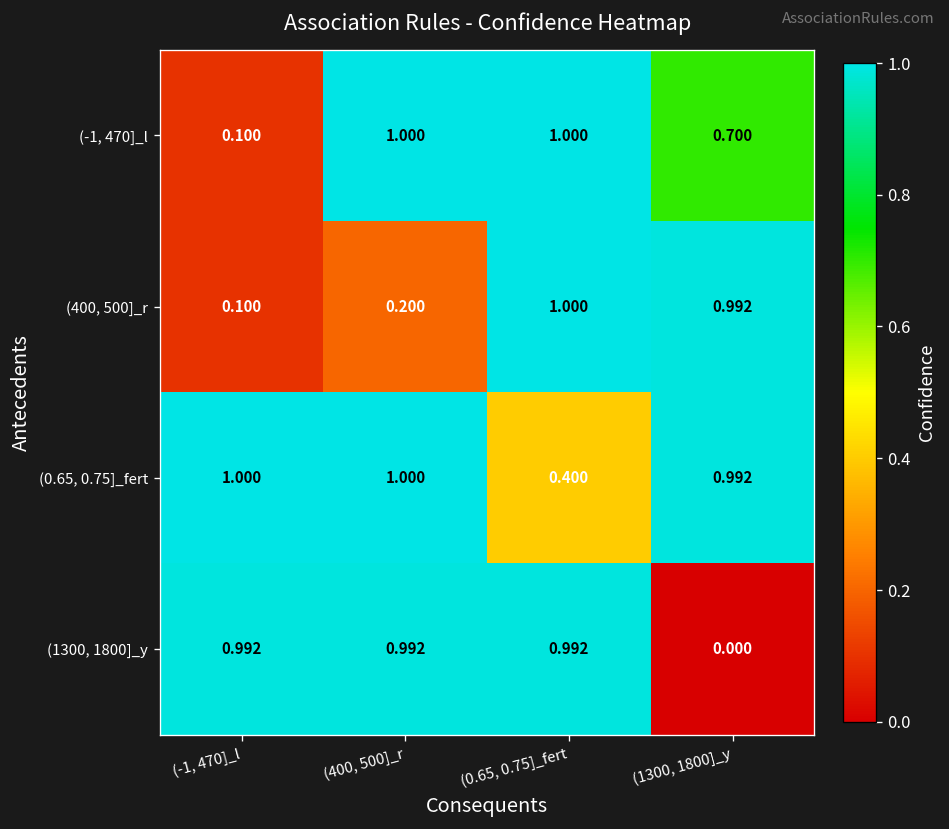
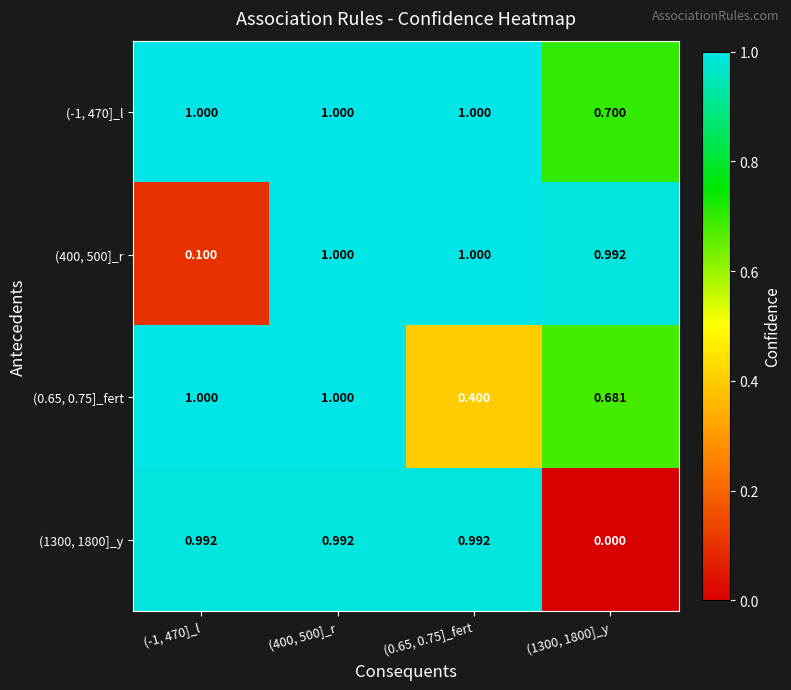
  {
    "(-1, 470]_l": {
-     "(-1, 470]_l": 0.100,
+     "(-1, 470]_l": 1.000,
      "(400, 500]_r": 1.000,
      "(0.65, 0.75]_fert": 1.000,
      "(1300, 1800]_y": 0.700
    },
    "(400, 500]_r": {
      "(-1, 470]_l": 0.100,
-     "(400, 500]_r": 0.200,
+     "(400, 500]_r": 1.000,
      "(0.65, 0.75]_fert": 1.000,
      "(1300, 1800]_y": 0.992
    },
    "(0.65, 0.75]_fert": {
      "(-1, 470]_l": 1.000,
      "(400, 500]_r": 1.000,
      "(0.65, 0.75]_fert": 0.400,
-     "(1300, 1800]_y": 0.992
+     "(1300, 1800]_y": 0.681
    },
    "(1300, 1800]_y": {
      "(-1, 470]_l": 0.992,
      "(400, 500]_r": 0.992,
      "(0.65, 0.75]_fert": 0.992,
      "(1300, 1800]_y": 0.000
    }
  }
